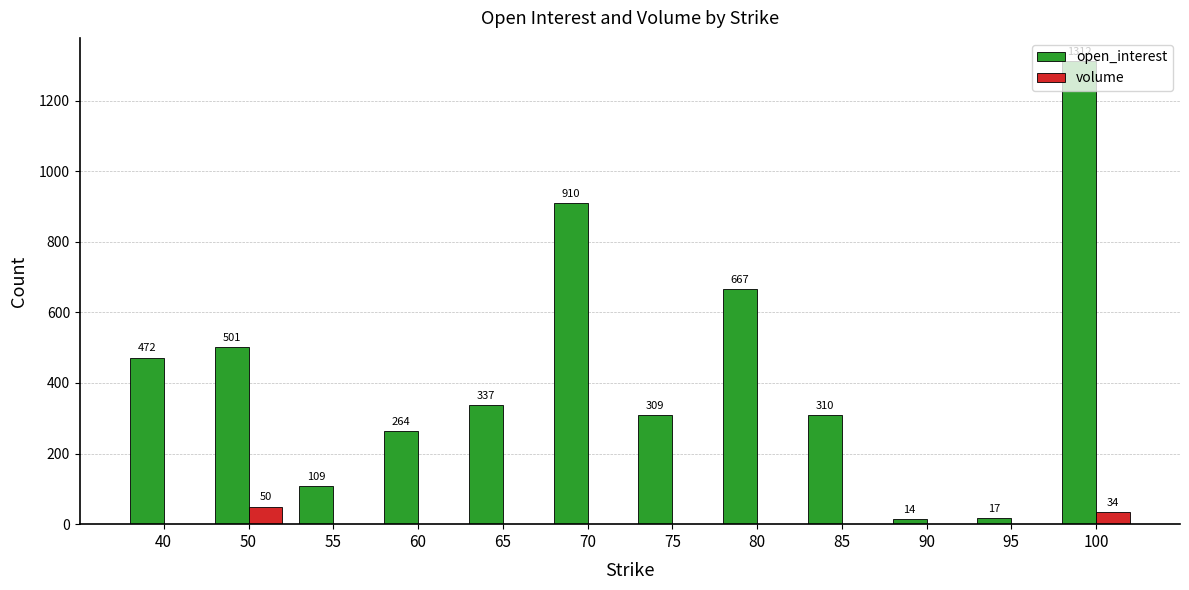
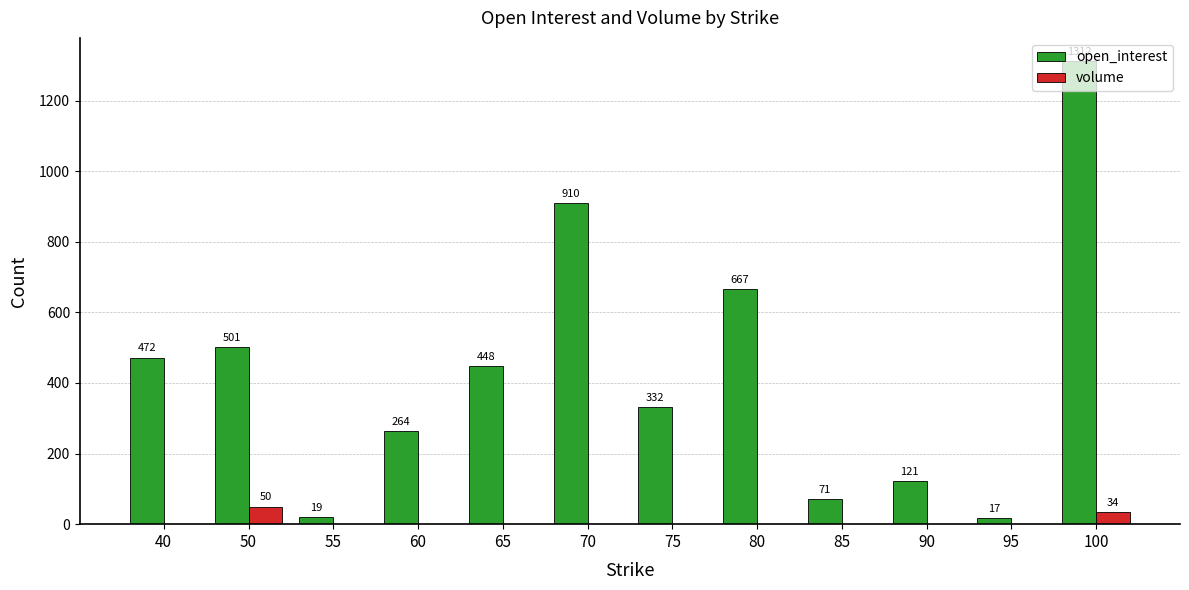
  {
    "open_interest": {
      "40": 472,
      "50": 501,
-     "55": 109,
+     "55": 19,
      "60": 264,
-     "65": 337,
+     "65": 448,
      "70": 910,
-     "75": 309,
+     "75": 332,
      "80": 667,
-     "85": 310,
-     "90": 14,
+     "85": 71,
+     "90": 121,
      "95": 17
    },
    "volume": {
      "50": 50,
      "100": 34
    }
  }
